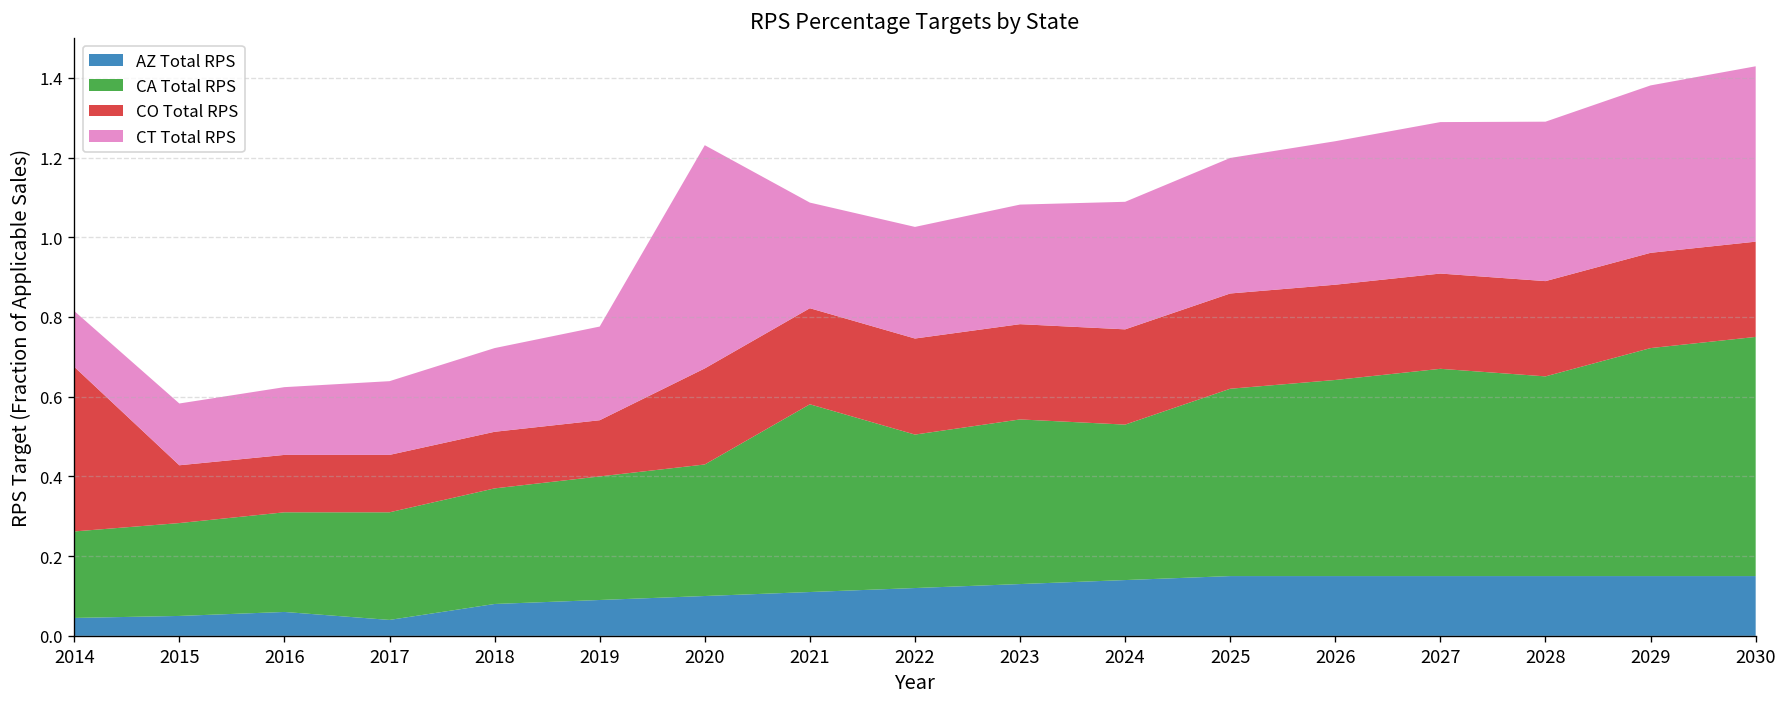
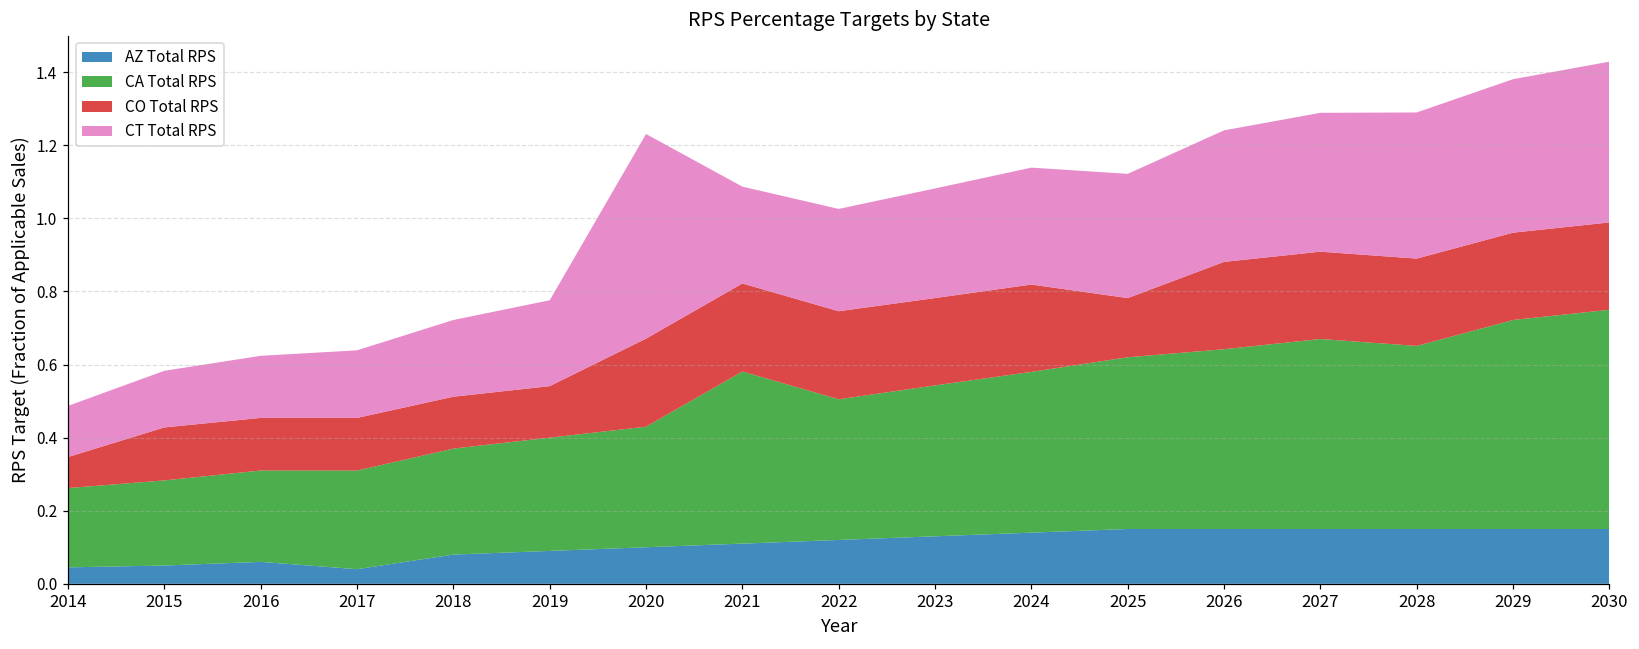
  {
    "AZ Total RPS": {
      "2014": 0.05,
      "2015": 0.05,
      "2016": 0.06,
      "2017": 0.04,
      "2018": 0.08,
      "2019": 0.09,
      "2020": 0.10,
      "2021": 0.11,
      "2022": 0.12,
      "2023": 0.13,
      "2024": 0.14,
      "2025": 0.15,
      "2026": 0.15,
      "2027": 0.15,
      "2028": 0.15,
      "2029": 0.15,
      "2030": 0.15
    },
    "CA Total RPS": {
      "2014": 0.22,
      "2015": 0.23,
      "2016": 0.25,
      "2017": 0.27,
      "2018": 0.29,
      "2019": 0.31,
      "2020": 0.33,
      "2021": 0.47,
      "2022": 0.39,
      "2023": 0.41,
-     "2024": 0.39,
+     "2024": 0.44,
      "2025": 0.47,
      "2026": 0.49,
      "2027": 0.52,
      "2028": 0.50,
      "2029": 0.57,
      "2030": 0.60
    },
    "CO Total RPS": {
-     "2014": 0.41,
+     "2014": 0.09,
      "2015": 0.15,
      "2016": 0.14,
      "2017": 0.14,
      "2018": 0.14,
      "2019": 0.14,
      "2020": 0.24,
      "2021": 0.24,
      "2022": 0.24,
      "2023": 0.24,
      "2024": 0.24,
-     "2025": 0.24,
+     "2025": 0.16,
      "2026": 0.24,
      "2027": 0.24,
      "2028": 0.24,
      "2029": 0.24,
      "2030": 0.24
    },
    "CT Total RPS": {
      "2014": 0.14,
      "2015": 0.16,
      "2016": 0.17,
      "2017": 0.19,
      "2018": 0.21,
      "2019": 0.24,
      "2020": 0.56,
      "2021": 0.27,
      "2022": 0.28,
      "2023": 0.30,
      "2024": 0.32,
      "2025": 0.34,
      "2026": 0.36,
      "2027": 0.38,
      "2028": 0.40,
      "2029": 0.42,
      "2030": 0.44
    }
  }
